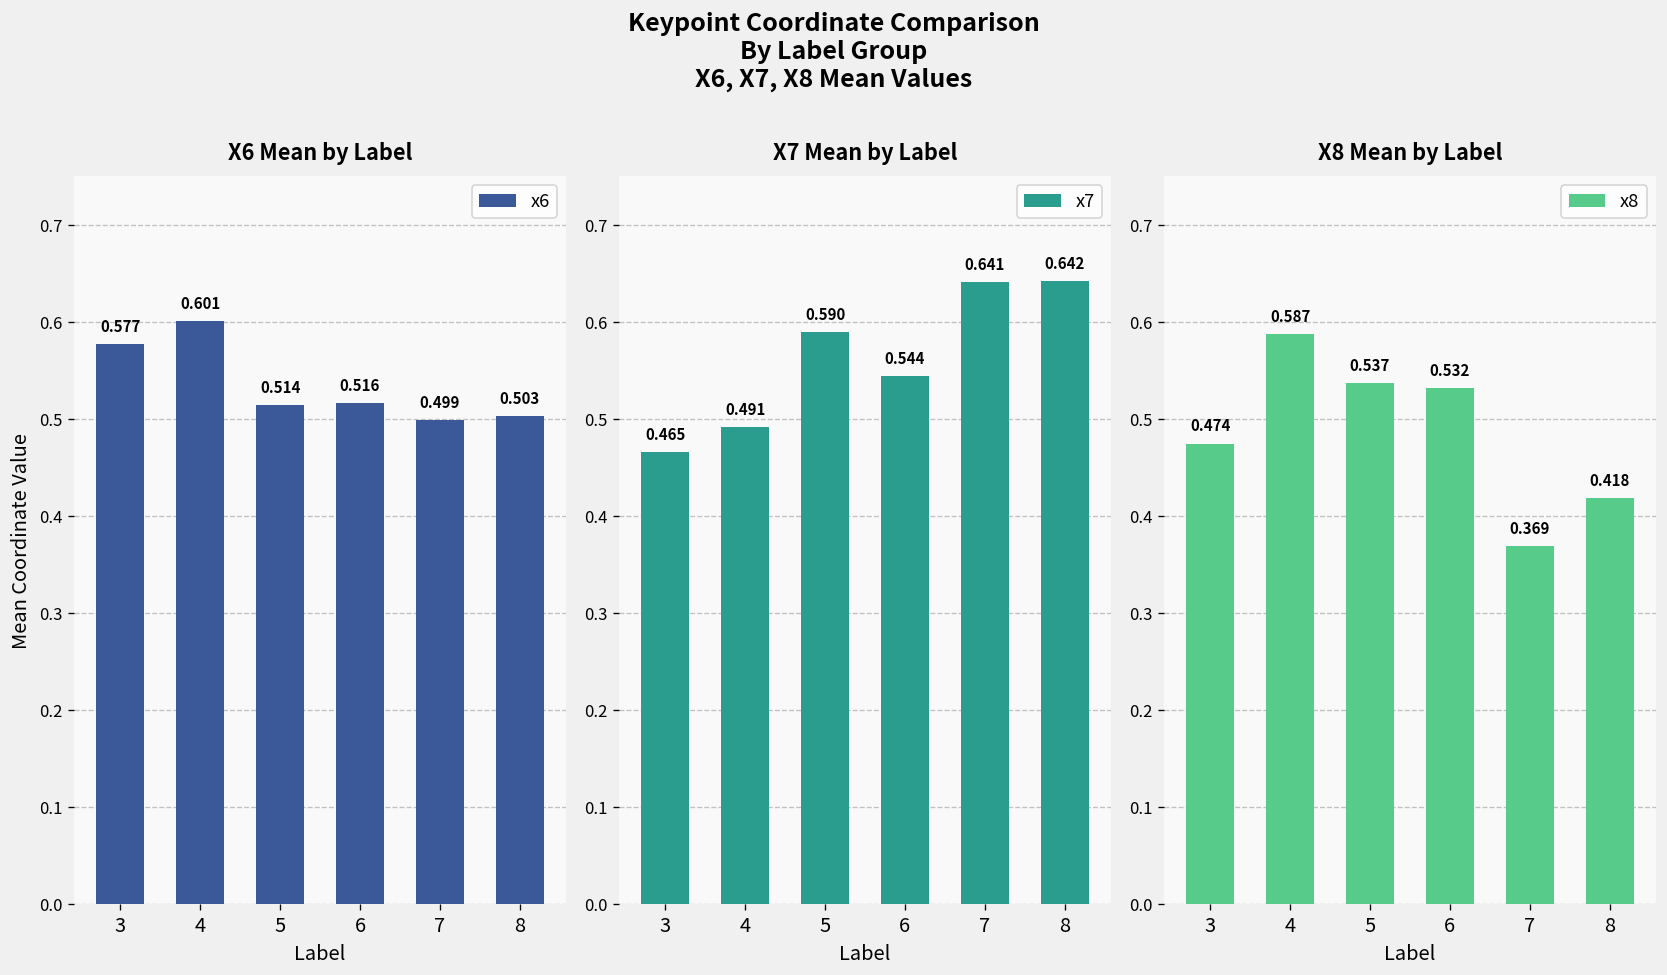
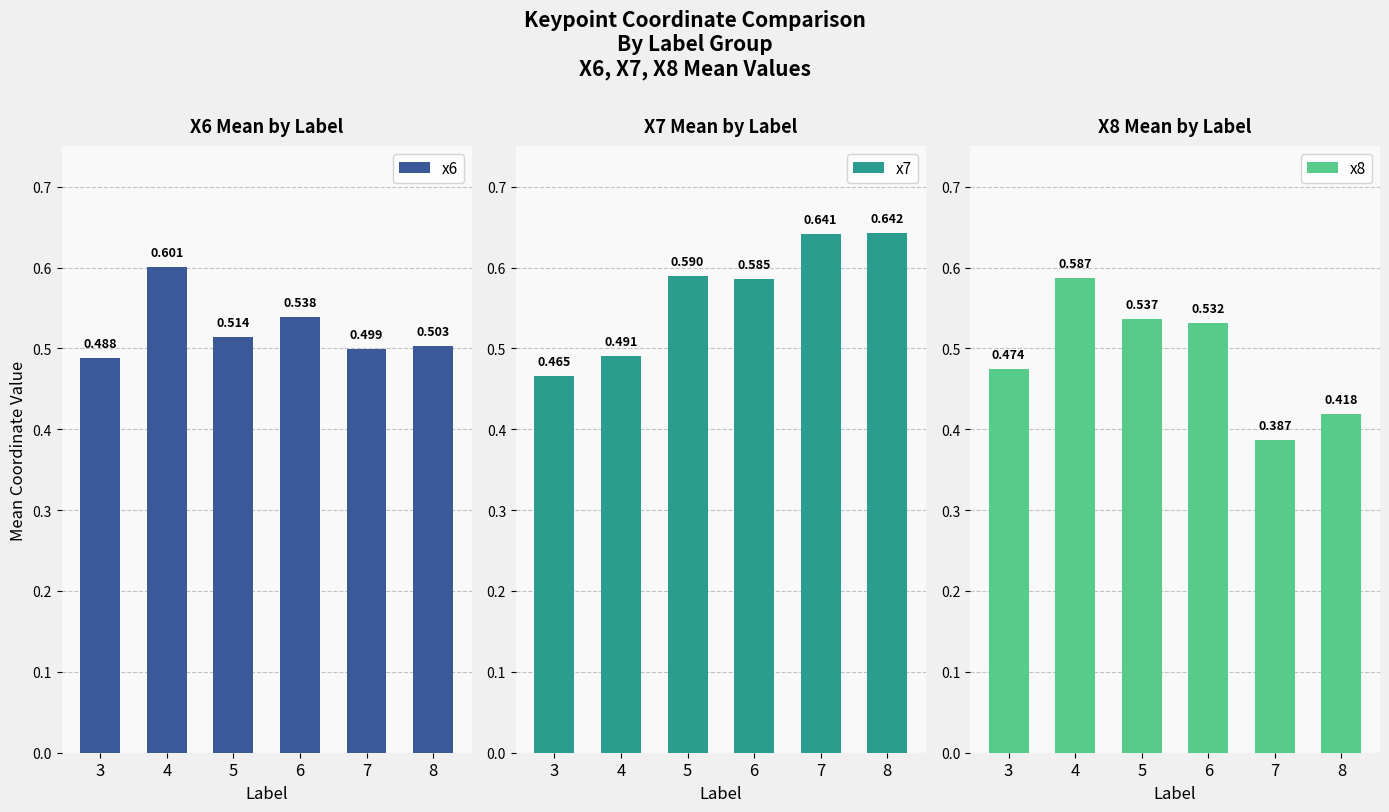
  {
    "X6 Mean by Label": {
-     "3": 0.577,
+     "3": 0.488,
      "4": 0.601,
      "5": 0.514,
-     "6": 0.516,
+     "6": 0.538,
      "7": 0.499,
      "8": 0.503
    },
    "X7 Mean by Label": {
      "3": 0.465,
      "4": 0.491,
      "5": 0.590,
-     "6": 0.544,
+     "6": 0.585,
      "7": 0.641,
      "8": 0.642
    },
    "X8 Mean by Label": {
      "3": 0.474,
      "4": 0.587,
      "5": 0.537,
      "6": 0.532,
-     "7": 0.369,
+     "7": 0.387,
      "8": 0.418
    }
  }
